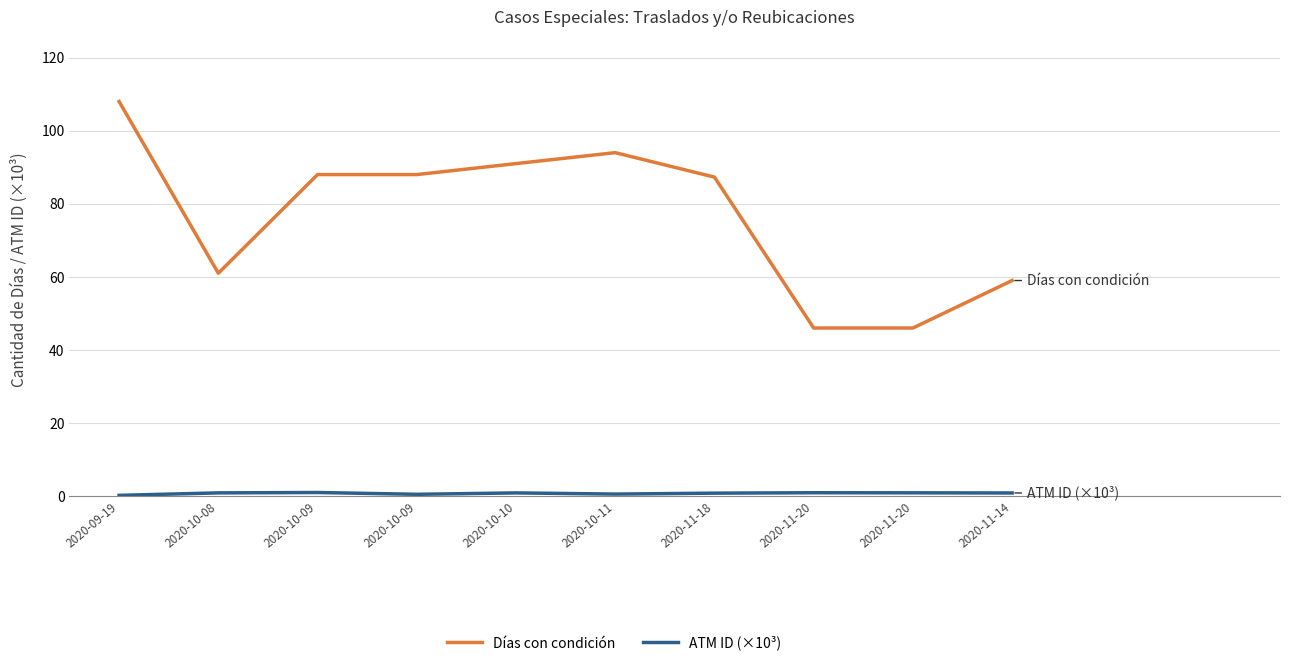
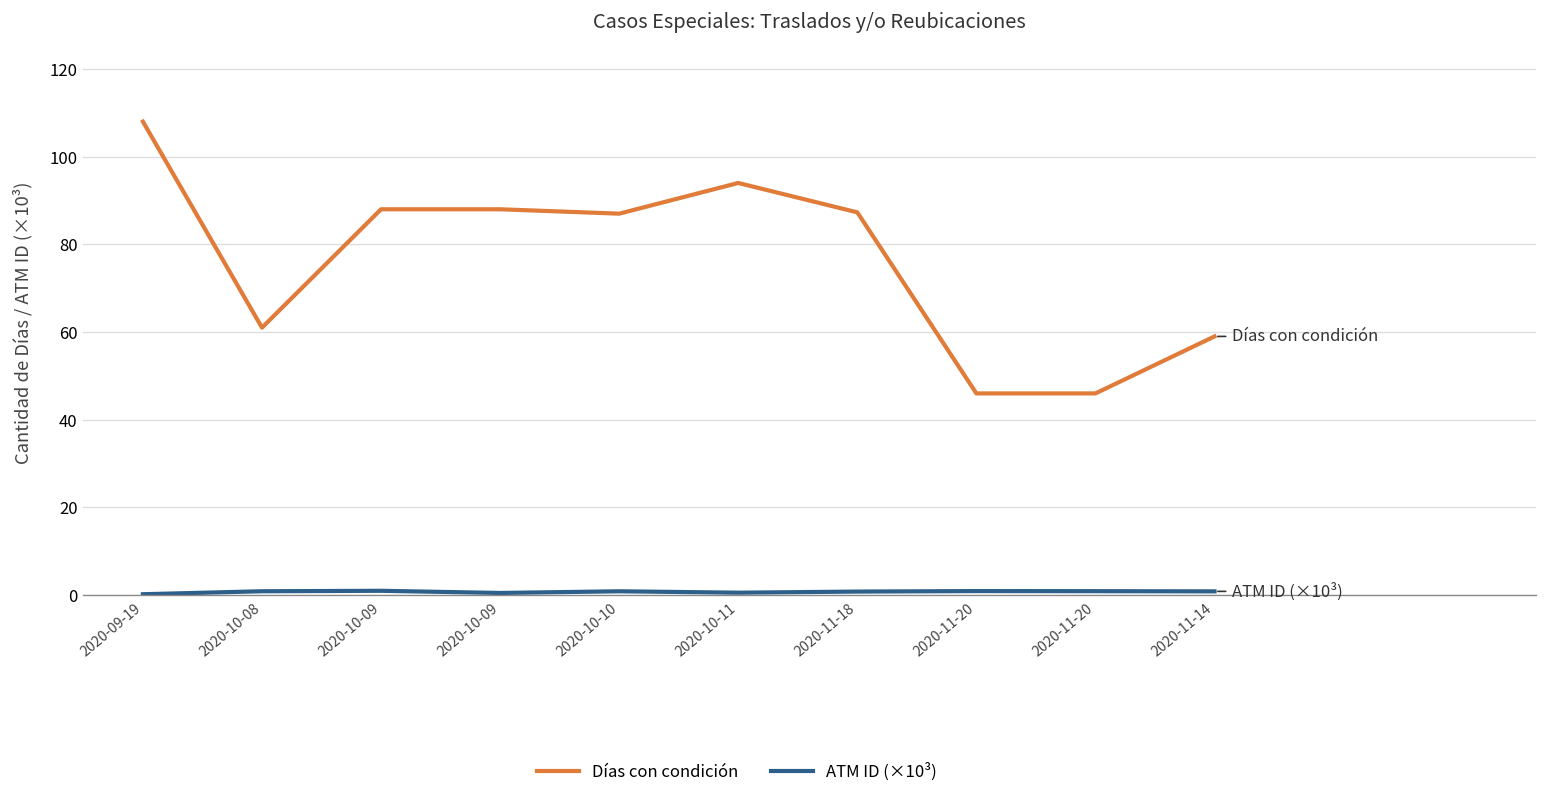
  {
    "Días con condición": {
      "2020-09-19": 108,
      "2020-10-08": 61,
-     "2020-10-10": 91,
+     "2020-10-10": 87,
      "2020-10-11": 94,
      "2020-11-18": 87,
      "2020-11-14": 59
    },
    "ATM ID (×10³)": {
      "2020-09-19": 0,
      "2020-10-08": 1,
      "2020-10-10": 1,
      "2020-10-11": 1,
      "2020-11-18": 1
    }
  }
